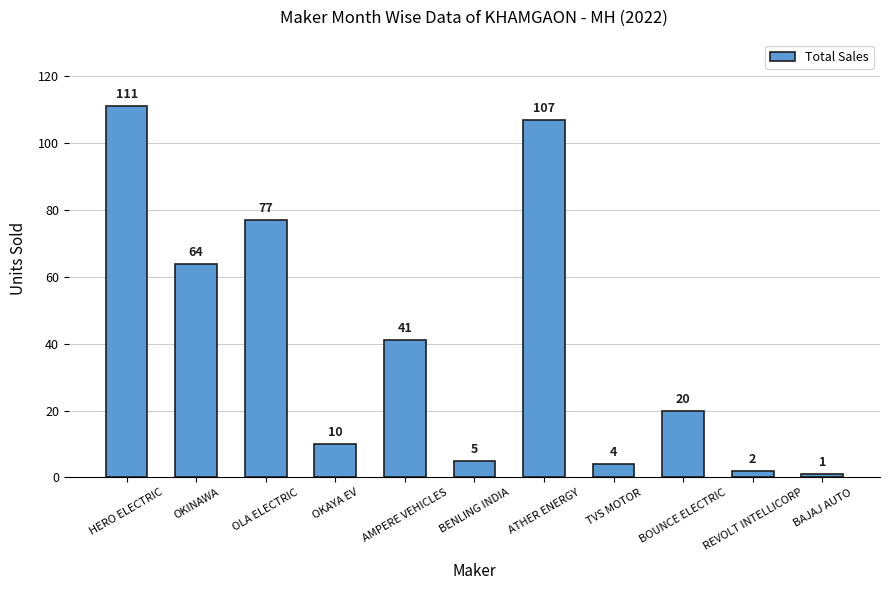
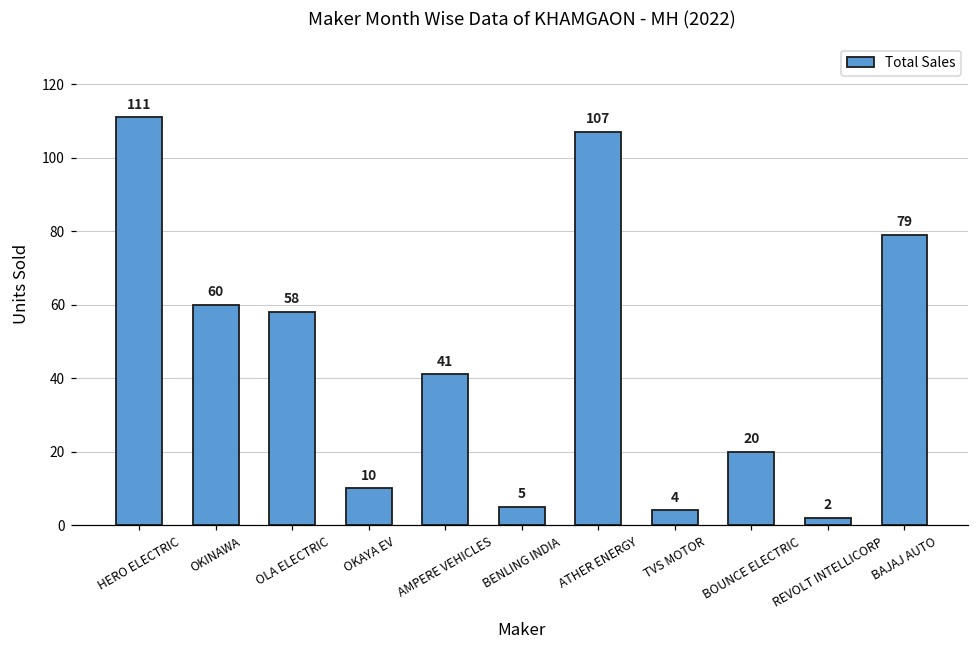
  {
    "HERO ELECTRIC": 111,
-   "OKINAWA": 64,
-   "OLA ELECTRIC": 77,
+   "OKINAWA": 60,
+   "OLA ELECTRIC": 58,
    "OKAYA EV": 10,
    "AMPERE VEHICLES": 41,
    "BENLING INDIA": 5,
    "ATHER ENERGY": 107,
    "TVS MOTOR": 4,
    "BOUNCE ELECTRIC": 20,
    "REVOLT INTELLICORP": 2,
-   "BAJAJ AUTO": 1
+   "BAJAJ AUTO": 79
  }
